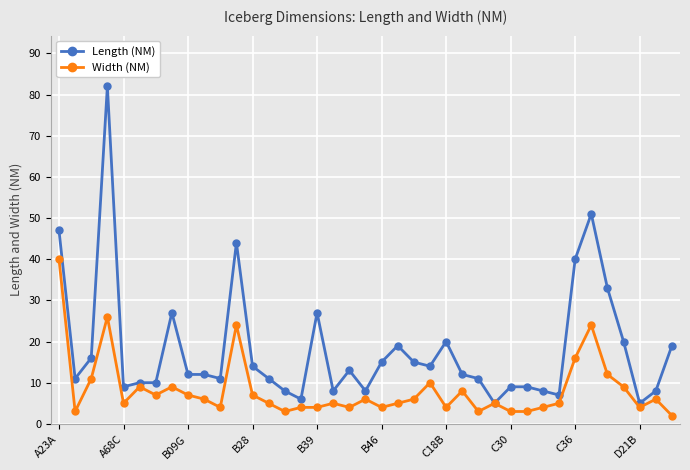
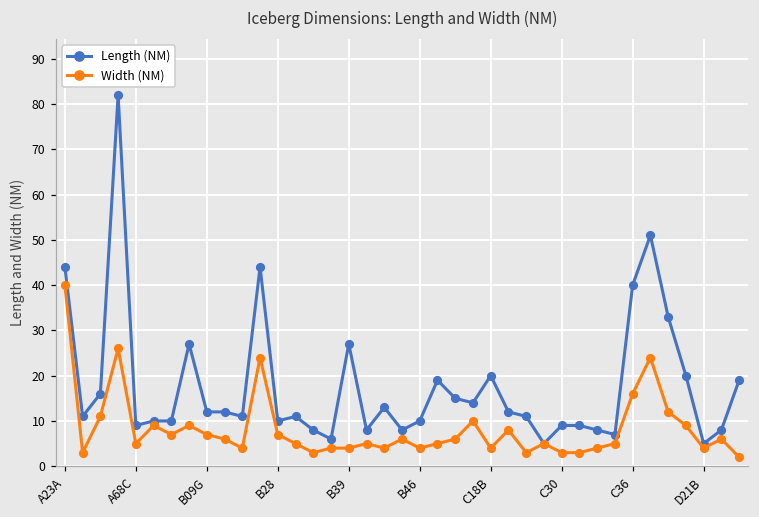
  {
    "Length (NM)": {
-     "A23A": 47,
+     "A23A": 44,
      "A68C": 9,
      "B09G": 12,
-     "B28": 14,
+     "B28": 10,
      "B39": 27,
-     "B46": 15,
+     "B46": 10,
      "C18B": 20,
      "C30": 9,
      "C36": 40,
      "D21B": 5
    },
    "Width (NM)": {
      "A23A": 40,
      "A68C": 5,
      "B09G": 7,
      "B28": 7,
      "B39": 4,
      "B46": 4,
      "C18B": 4,
      "C30": 3,
      "C36": 16,
      "D21B": 4
    }
  }
